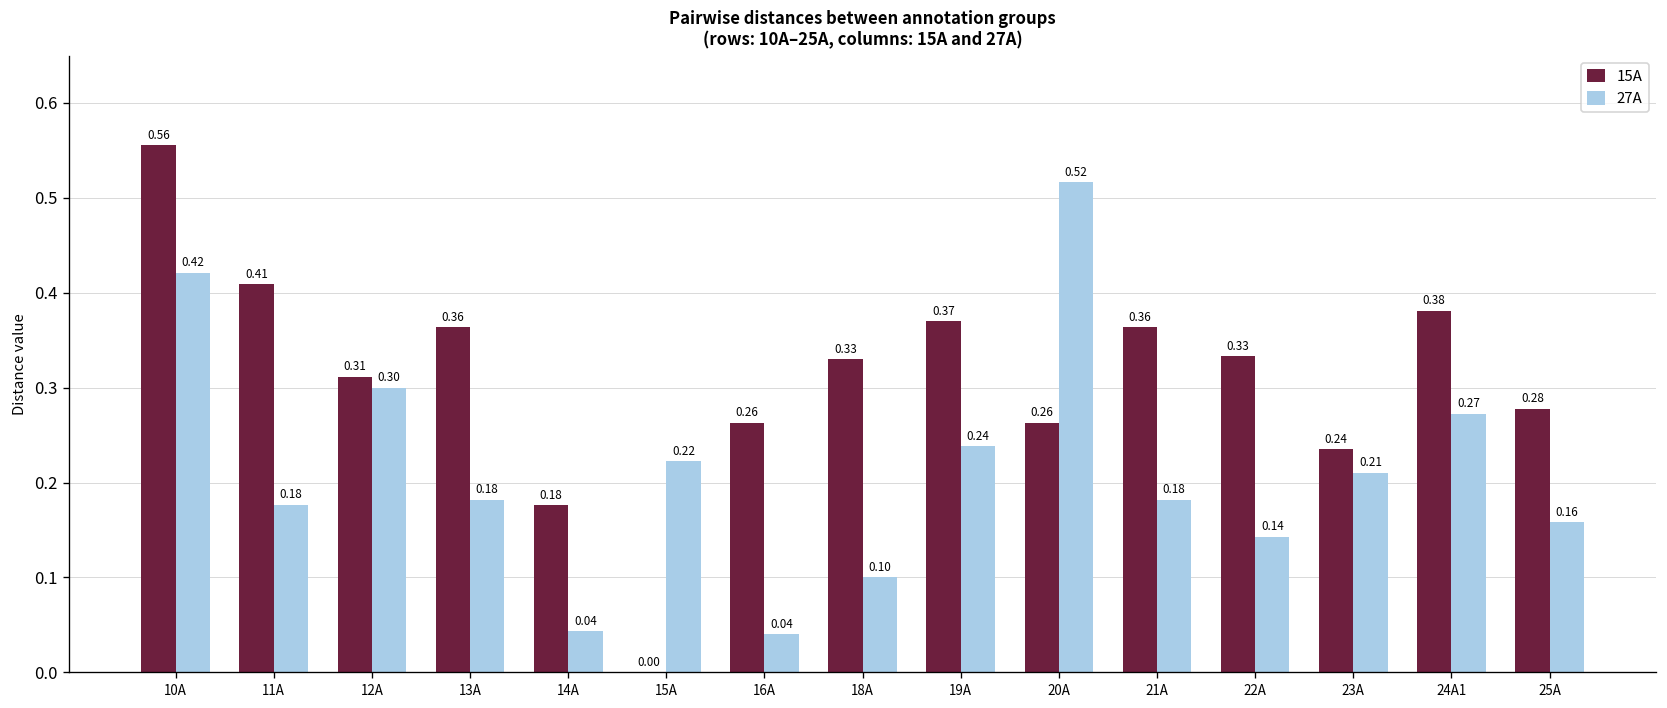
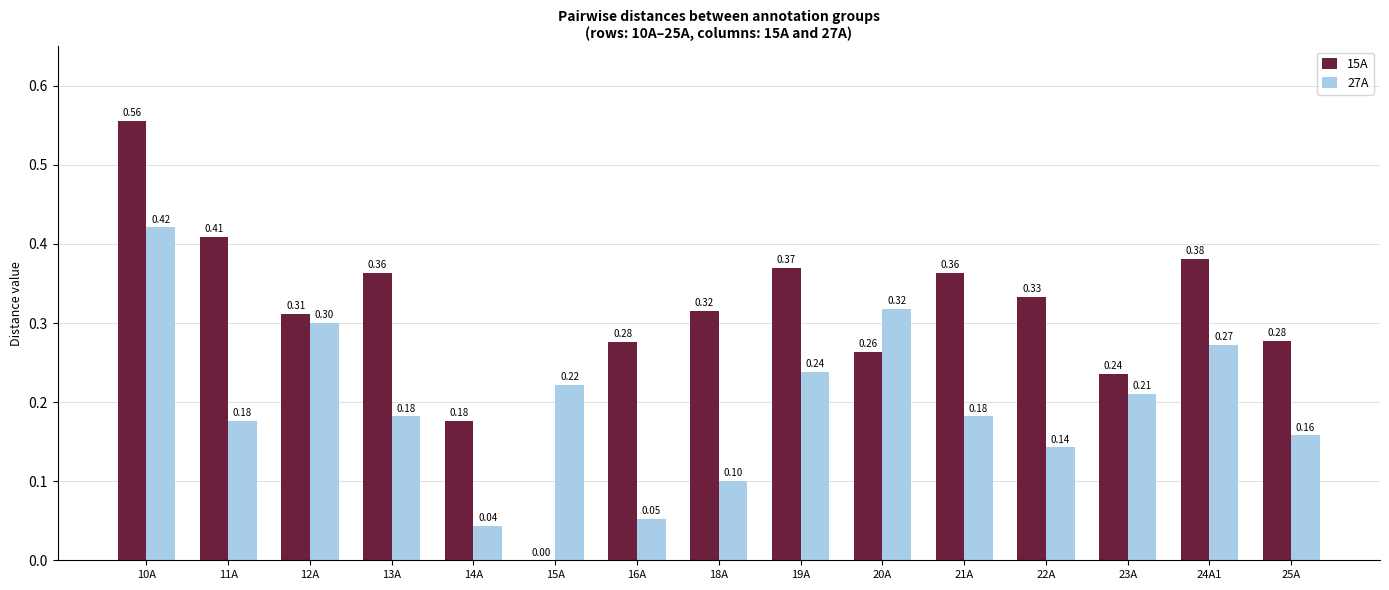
  {
    "15A": {
      "10A": 0.56,
      "11A": 0.41,
      "12A": 0.31,
      "13A": 0.36,
      "14A": 0.18,
      "15A": 0.00,
-     "16A": 0.26,
-     "18A": 0.33,
+     "16A": 0.28,
+     "18A": 0.32,
      "19A": 0.37,
      "20A": 0.26,
      "21A": 0.36,
      "22A": 0.33,
      "23A": 0.24,
      "24A1": 0.38,
      "25A": 0.28
    },
    "27A": {
      "10A": 0.42,
      "11A": 0.18,
      "12A": 0.30,
      "13A": 0.18,
      "14A": 0.04,
      "15A": 0.22,
-     "16A": 0.04,
+     "16A": 0.05,
      "18A": 0.10,
      "19A": 0.24,
-     "20A": 0.52,
+     "20A": 0.32,
      "21A": 0.18,
      "22A": 0.14,
      "23A": 0.21,
      "24A1": 0.27,
      "25A": 0.16
    }
  }
